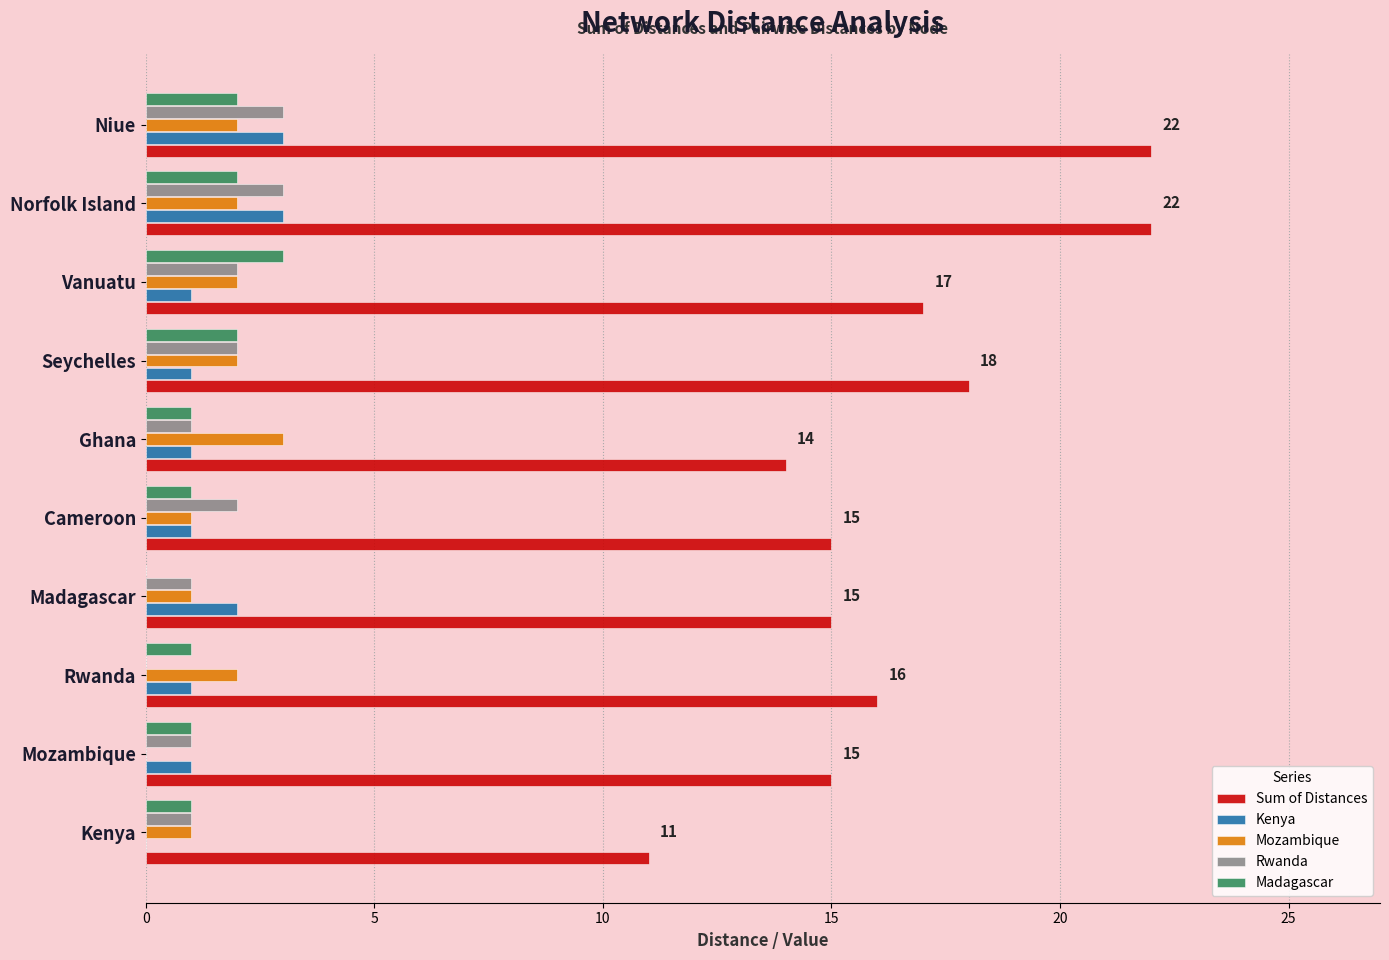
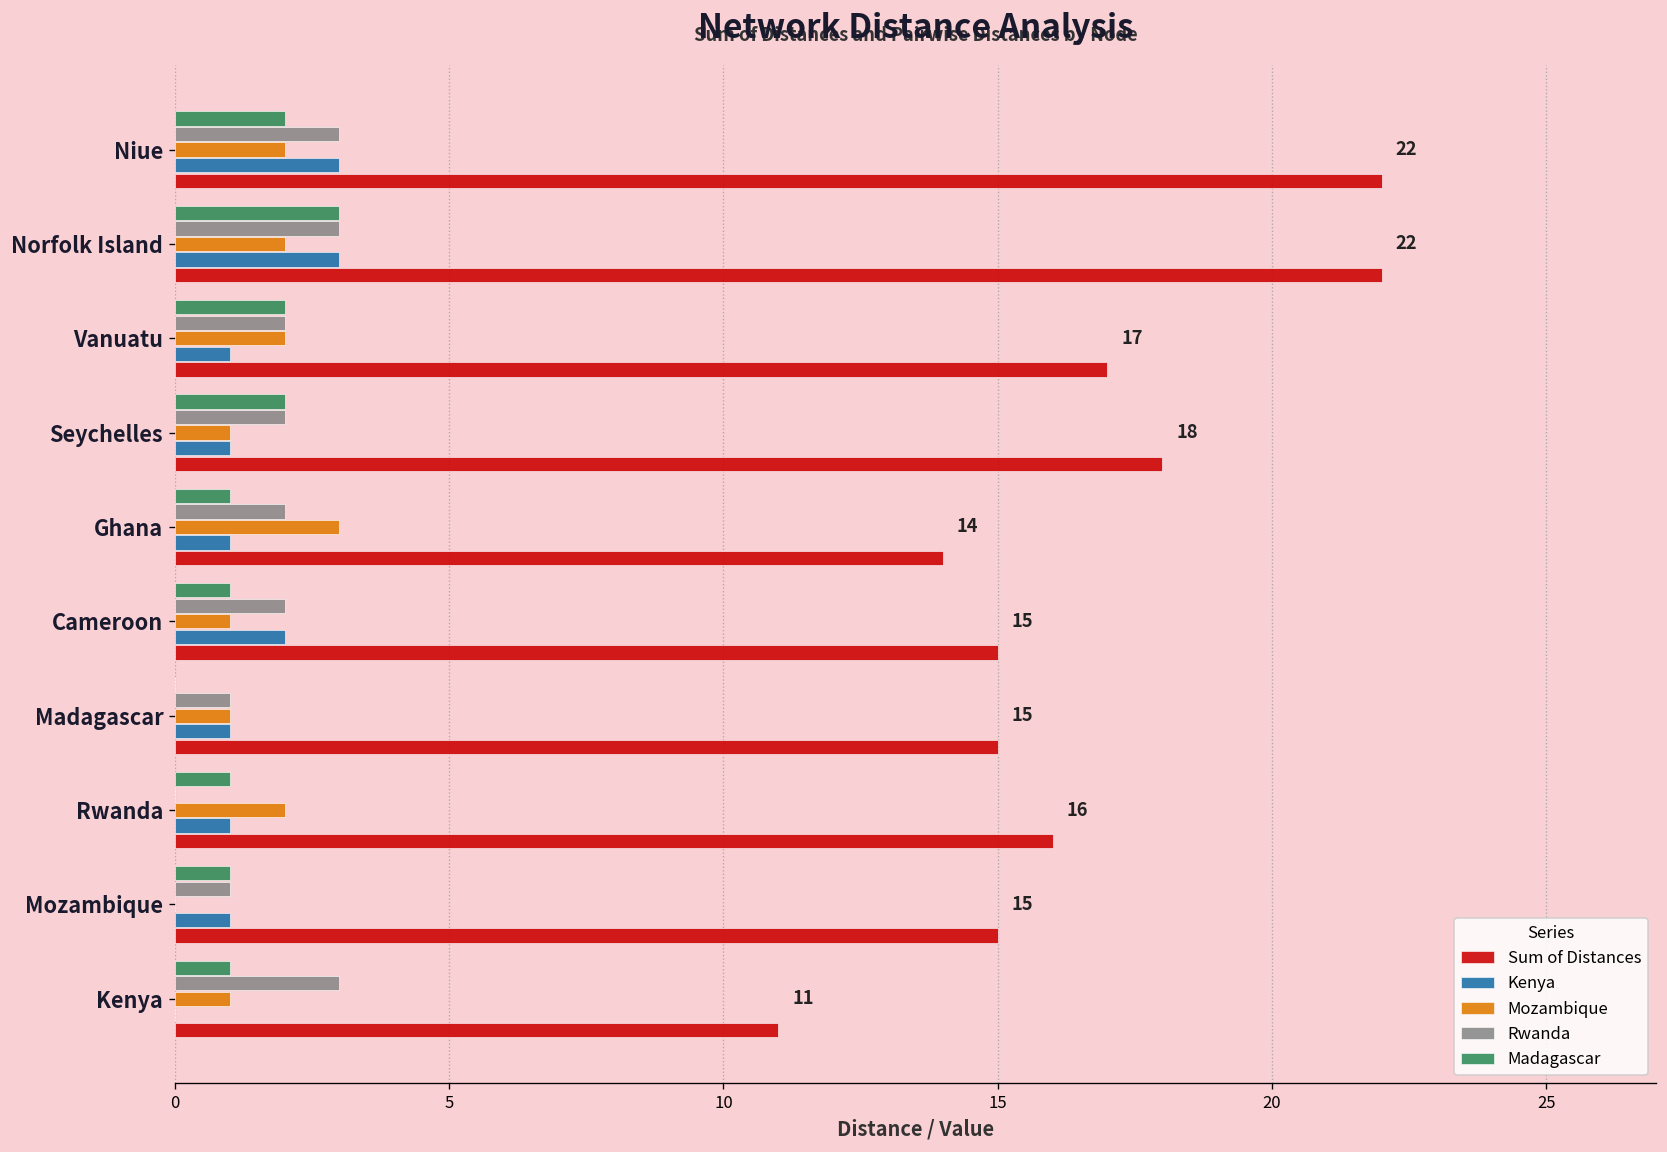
  {
    "Sum of Distances": {
      "Niue": 22,
      "Norfolk Island": 22,
      "Vanuatu": 17,
      "Seychelles": 18,
      "Ghana": 14,
      "Cameroon": 15,
      "Madagascar": 15,
      "Rwanda": 16,
      "Mozambique": 15,
      "Kenya": 11
    },
    "Kenya": {
      "Niue": 3,
      "Norfolk Island": 3,
      "Vanuatu": 1,
      "Seychelles": 1,
      "Ghana": 1,
-     "Cameroon": 1,
-     "Madagascar": 2,
+     "Cameroon": 2,
+     "Madagascar": 1,
      "Rwanda": 1,
      "Mozambique": 1,
      "Kenya": 0
    },
    "Mozambique": {
      "Niue": 2,
      "Norfolk Island": 2,
      "Vanuatu": 2,
-     "Seychelles": 2,
+     "Seychelles": 1,
      "Ghana": 3,
      "Cameroon": 1,
      "Madagascar": 1,
      "Rwanda": 2,
      "Mozambique": 0,
      "Kenya": 1
    },
    "Rwanda": {
      "Niue": 3,
      "Norfolk Island": 3,
      "Vanuatu": 2,
      "Seychelles": 2,
-     "Ghana": 1,
+     "Ghana": 2,
      "Cameroon": 2,
      "Madagascar": 1,
      "Rwanda": 0,
      "Mozambique": 1,
-     "Kenya": 1
+     "Kenya": 3
    },
    "Madagascar": {
      "Niue": 2,
-     "Norfolk Island": 2,
-     "Vanuatu": 3,
+     "Norfolk Island": 3,
+     "Vanuatu": 2,
      "Seychelles": 2,
      "Ghana": 1,
      "Cameroon": 1,
      "Madagascar": 0,
      "Rwanda": 1,
      "Mozambique": 1,
      "Kenya": 1
    }
  }
